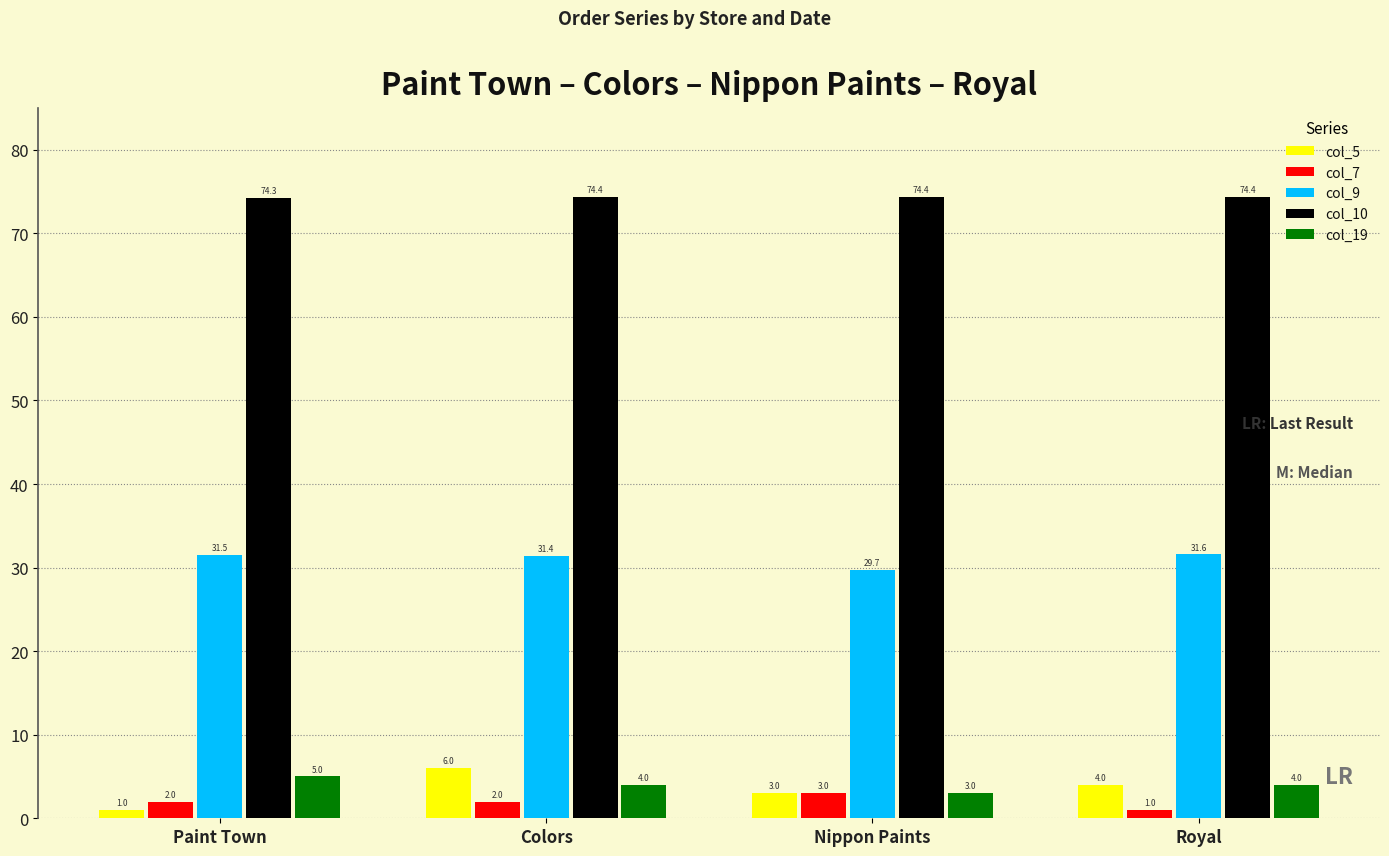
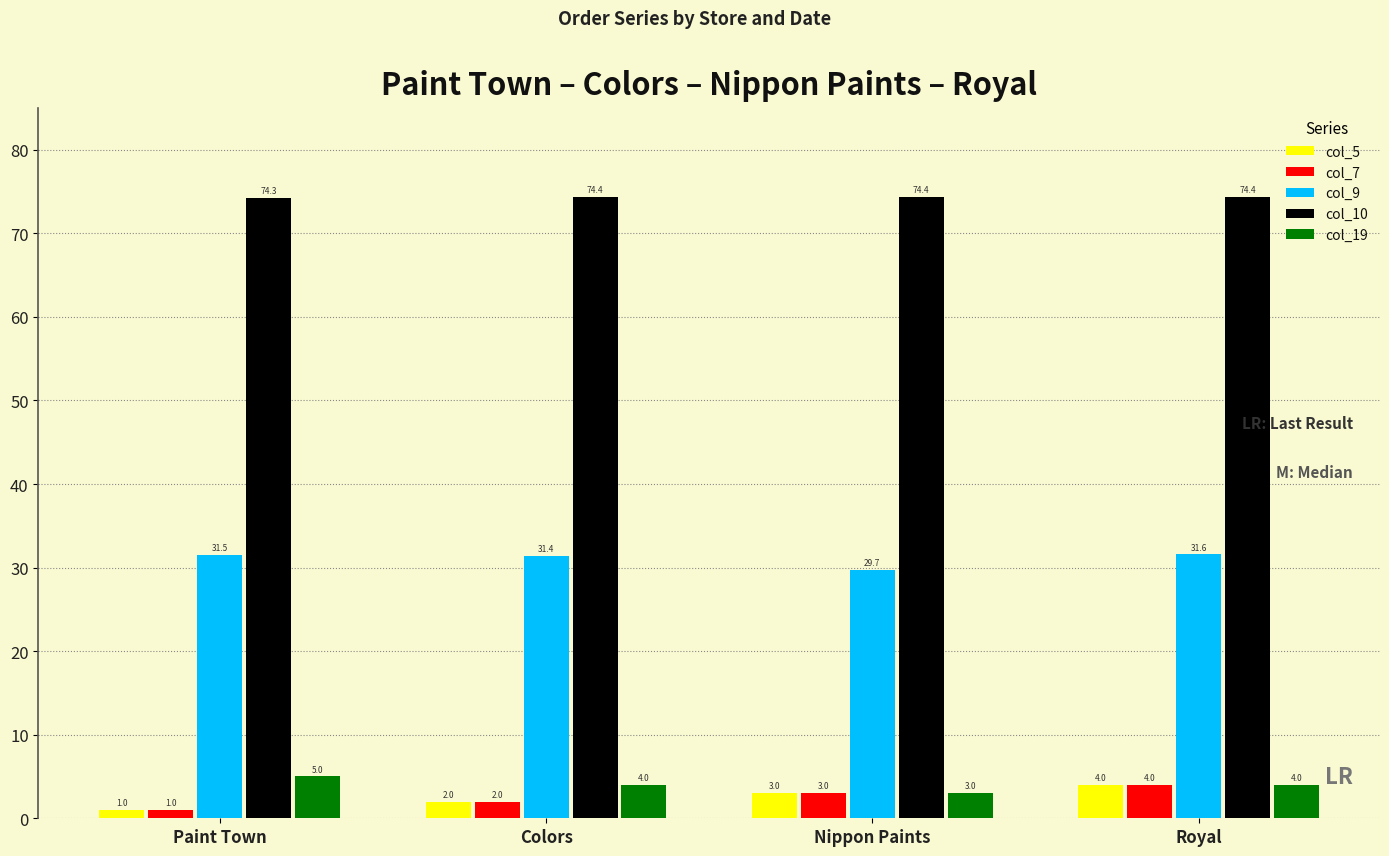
  {
    "col_5": {
      "Paint Town": 1.0,
-     "Colors": 6.0,
+     "Colors": 2.0,
      "Nippon Paints": 3.0,
      "Royal": 4.0
    },
    "col_7": {
-     "Paint Town": 2.0,
+     "Paint Town": 1.0,
      "Colors": 2.0,
      "Nippon Paints": 3.0,
-     "Royal": 1.0
+     "Royal": 4.0
    },
    "col_9": {
      "Paint Town": 31.5,
      "Colors": 31.4,
      "Nippon Paints": 29.7,
      "Royal": 31.6
    },
    "col_10": {
      "Paint Town": 74.3,
      "Colors": 74.4,
      "Nippon Paints": 74.4,
      "Royal": 74.4
    },
    "col_19": {
      "Paint Town": 5.0,
      "Colors": 4.0,
      "Nippon Paints": 3.0,
      "Royal": 4.0
    }
  }
